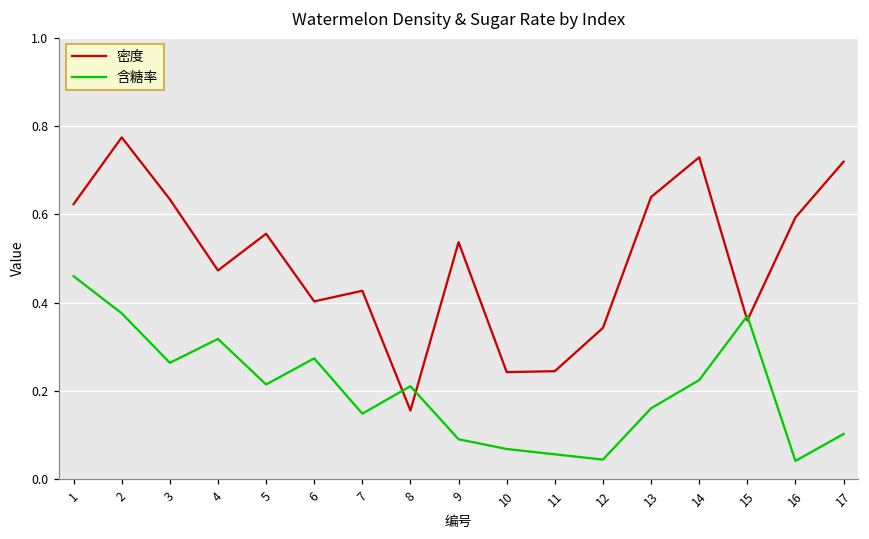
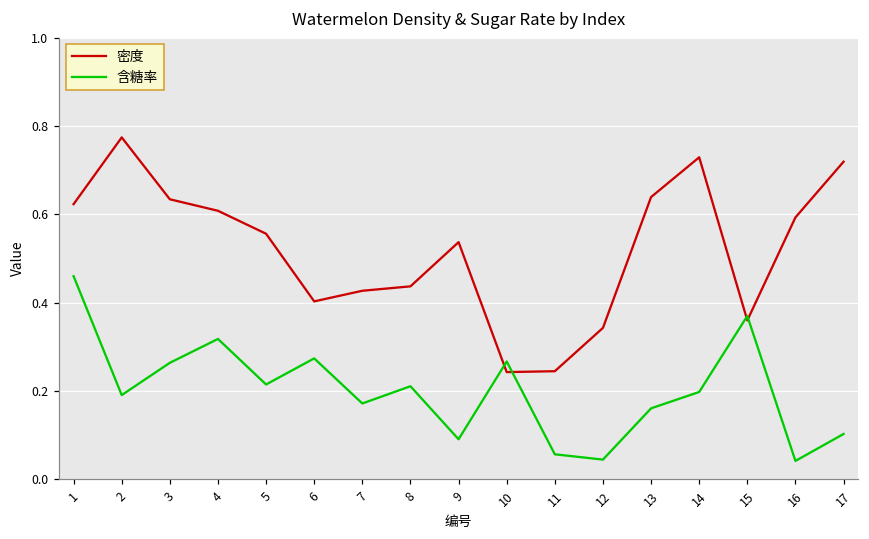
  {
    "密度": {
      "1": 0.62,
      "2": 0.77,
      "3": 0.63,
-     "4": 0.47,
+     "4": 0.61,
      "5": 0.56,
      "6": 0.40,
      "7": 0.43,
-     "8": 0.16,
+     "8": 0.44,
      "9": 0.54,
      "10": 0.24,
      "11": 0.25,
      "12": 0.34,
      "13": 0.64,
      "14": 0.73,
      "15": 0.36,
      "16": 0.59,
      "17": 0.72
    },
    "含糖率": {
      "1": 0.46,
-     "2": 0.38,
+     "2": 0.19,
      "3": 0.26,
      "4": 0.32,
      "5": 0.22,
      "6": 0.27,
-     "7": 0.15,
+     "7": 0.17,
      "8": 0.21,
      "9": 0.09,
-     "10": 0.07,
+     "10": 0.27,
      "11": 0.06,
      "12": 0.05,
      "13": 0.16,
-     "14": 0.23,
+     "14": 0.20,
      "15": 0.37,
      "16": 0.04,
      "17": 0.10
    }
  }
